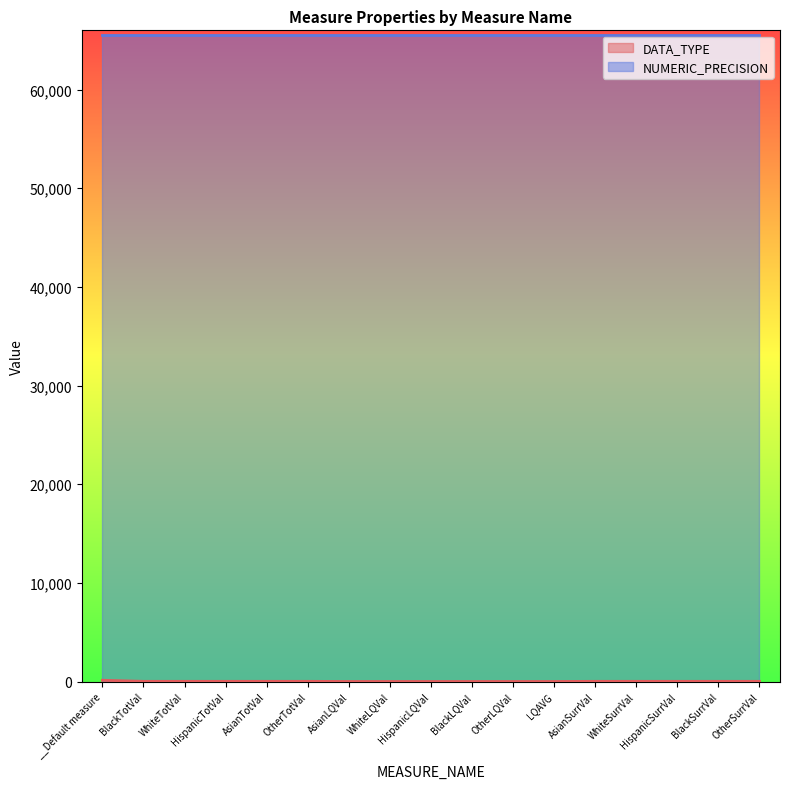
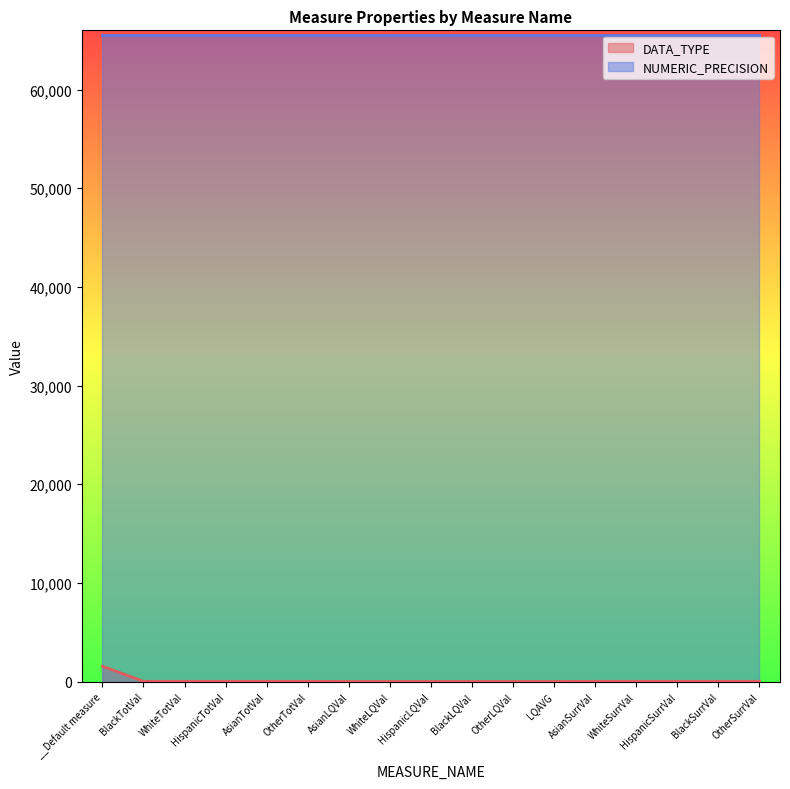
  {
    "DATA_TYPE": {
-     "__Default measure": "0",
+     "__Default measure": "2,000",
      "BlackTotVal": "0",
      "WhiteTotVal": "0",
      "HispanicTotVal": "0",
      "AsianTotVal": "0",
      "OtherTotVal": "0",
      "AsianLQVal": "0",
      "WhiteLQVal": "0",
      "HispanicLQVal": "0",
      "BlackLQVal": "0",
      "OtherLQVal": "0",
      "LQAVG": "0",
      "AsianSurrVal": "0",
      "WhiteSurrVal": "0",
      "HispanicSurrVal": "0",
      "BlackSurrVal": "0",
      "OtherSurrVal": "0"
    },
    "NUMERIC_PRECISION": {
      "__Default measure": "66,000",
      "BlackTotVal": "66,000",
      "WhiteTotVal": "66,000",
      "HispanicTotVal": "66,000",
      "AsianTotVal": "66,000",
      "OtherTotVal": "66,000",
      "AsianLQVal": "66,000",
      "WhiteLQVal": "66,000",
      "HispanicLQVal": "66,000",
      "BlackLQVal": "66,000",
      "OtherLQVal": "66,000",
      "LQAVG": "66,000",
      "AsianSurrVal": "66,000",
      "WhiteSurrVal": "66,000",
      "HispanicSurrVal": "66,000",
      "BlackSurrVal": "66,000",
      "OtherSurrVal": "66,000"
    }
  }
